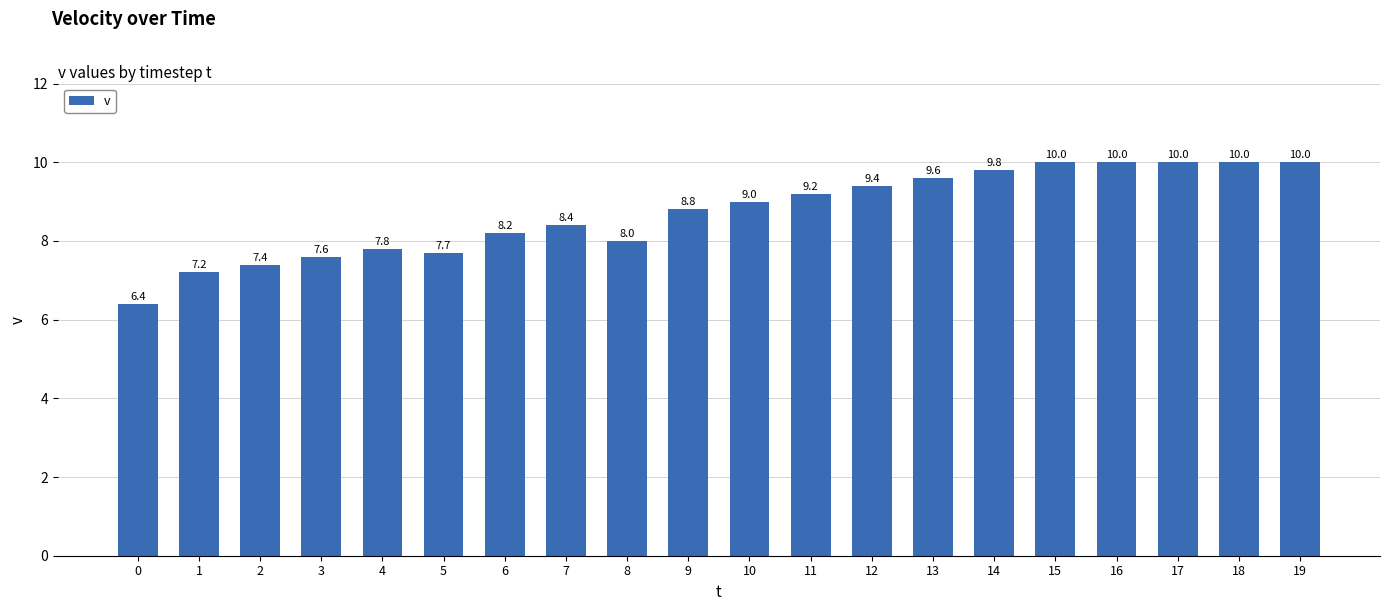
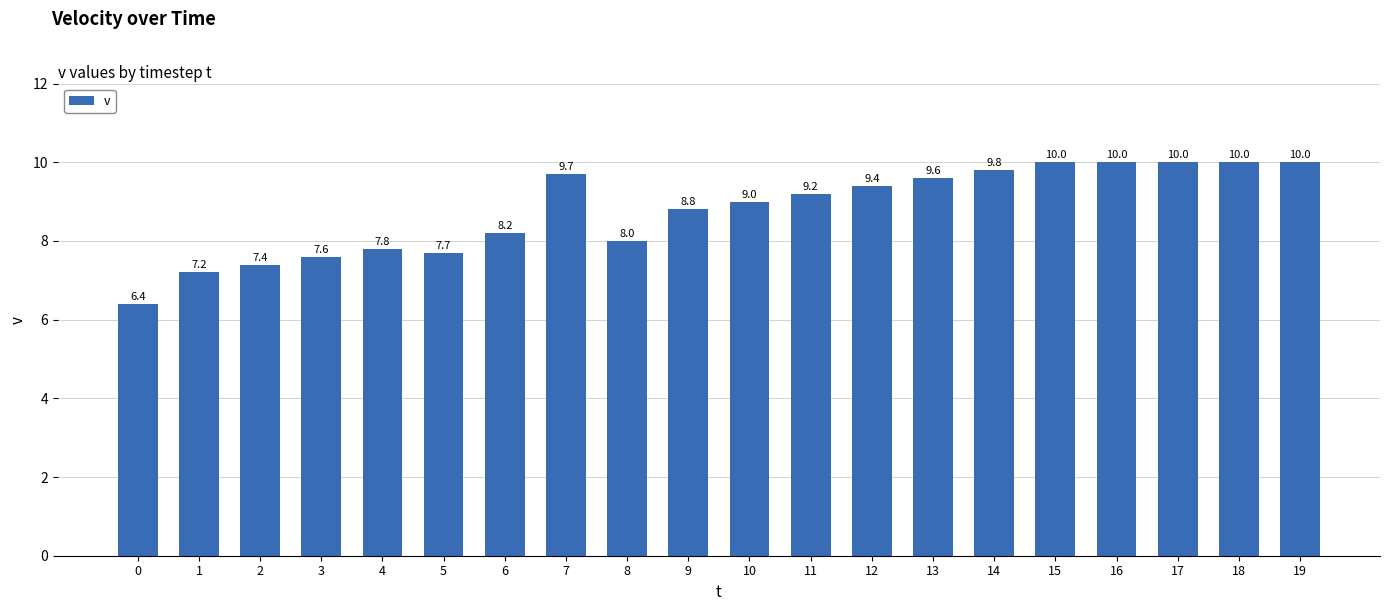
  {
    "0": 6.4,
    "1": 7.2,
    "2": 7.4,
    "3": 7.6,
    "4": 7.8,
    "5": 7.7,
    "6": 8.2,
-   "7": 8.4,
+   "7": 9.7,
    "8": 8.0,
    "9": 8.8,
    "10": 9.0,
    "11": 9.2,
    "12": 9.4,
    "13": 9.6,
    "14": 9.8,
    "15": 10.0,
    "16": 10.0,
    "17": 10.0,
    "18": 10.0,
    "19": 10.0
  }
